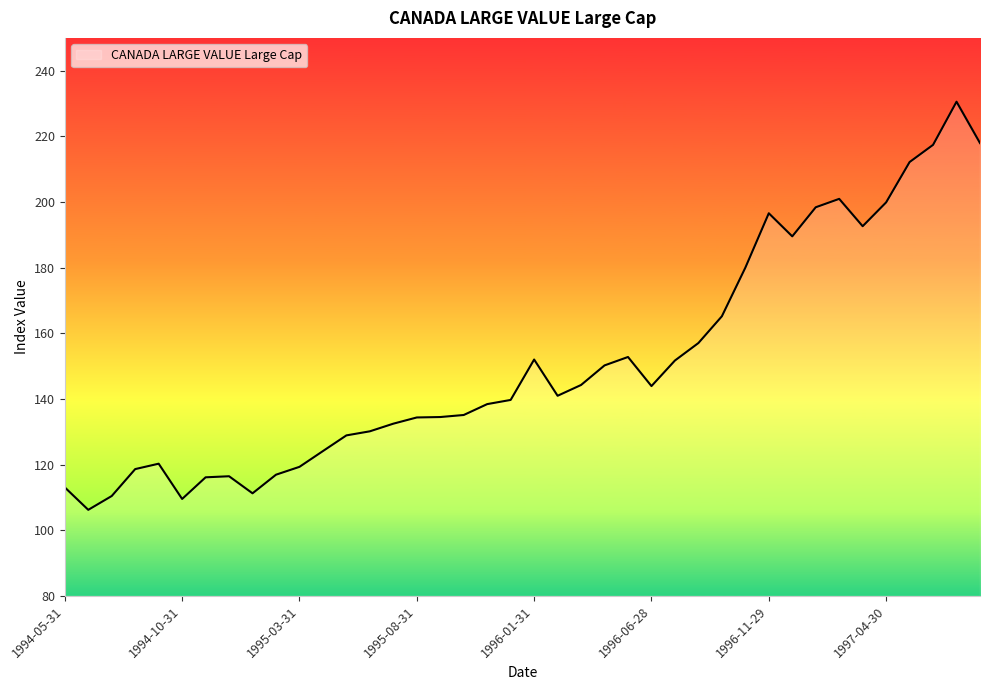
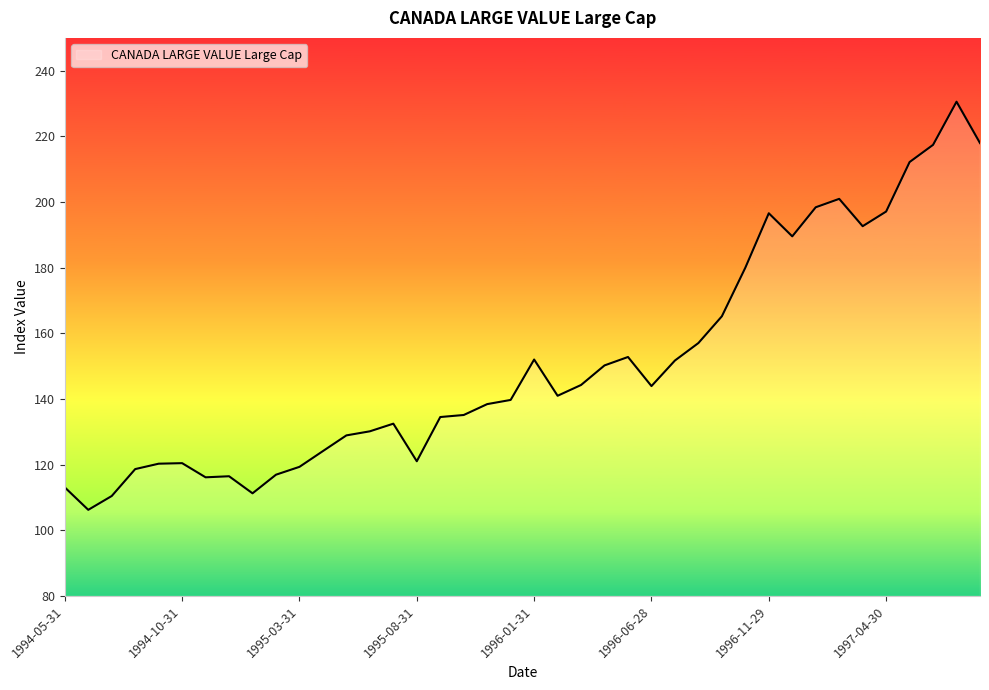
  {
    "1994-05-31": 113,
-   "1994-10-31": 110,
+   "1994-10-31": 120,
    "1995-03-31": 119,
-   "1995-08-31": 134,
+   "1995-08-31": 121,
    "1996-01-31": 152,
    "1996-06-28": 144,
    "1996-11-29": 197,
-   "1997-04-30": 200
+   "1997-04-30": 197
  }
